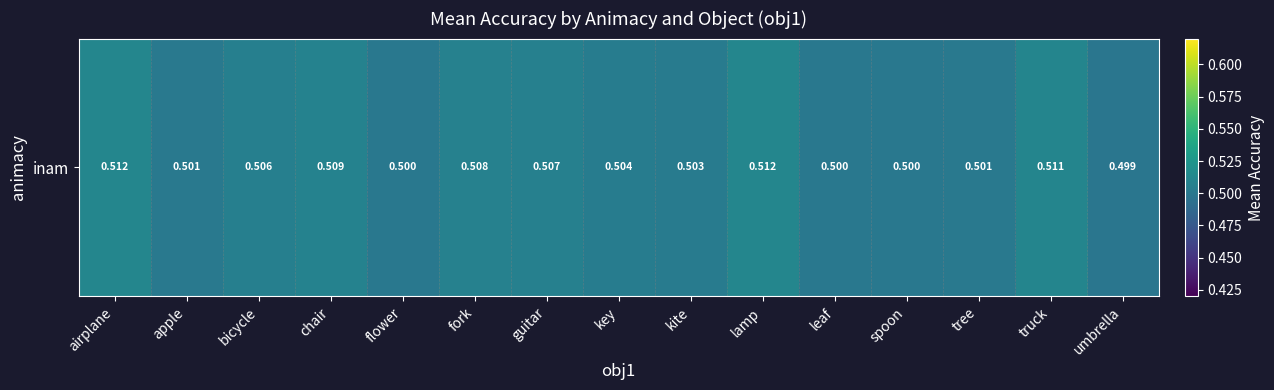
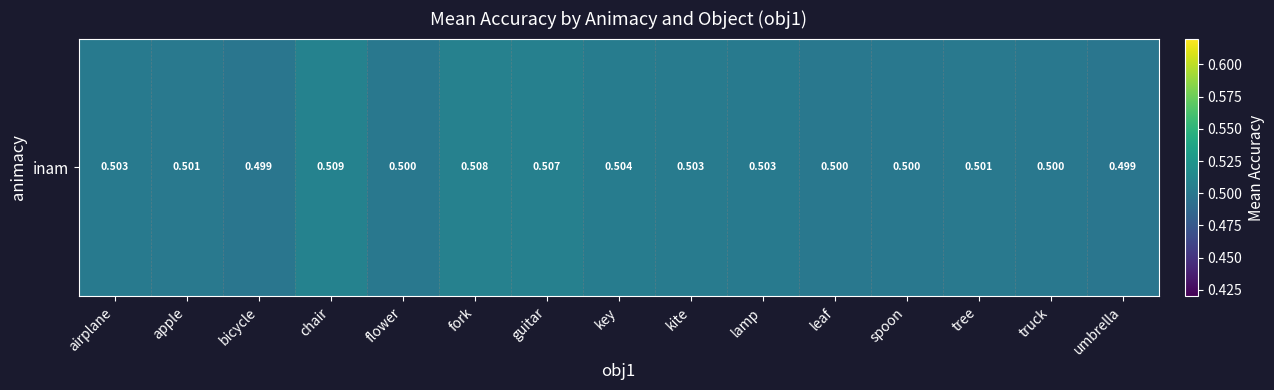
  {
    "inam": {
-     "airplane": 0.512,
+     "airplane": 0.503,
      "apple": 0.501,
-     "bicycle": 0.506,
+     "bicycle": 0.499,
      "chair": 0.509,
      "flower": 0.500,
      "fork": 0.508,
      "guitar": 0.507,
      "key": 0.504,
      "kite": 0.503,
-     "lamp": 0.512,
+     "lamp": 0.503,
      "leaf": 0.500,
      "spoon": 0.500,
      "tree": 0.501,
-     "truck": 0.511,
+     "truck": 0.500,
      "umbrella": 0.499
    }
  }
